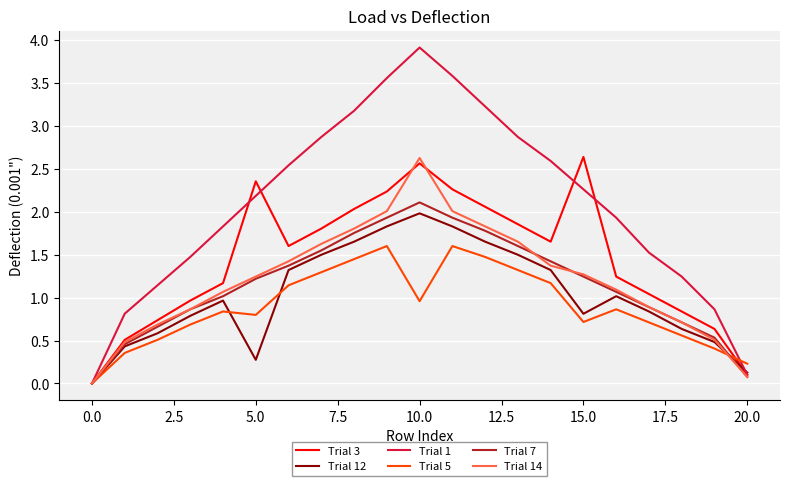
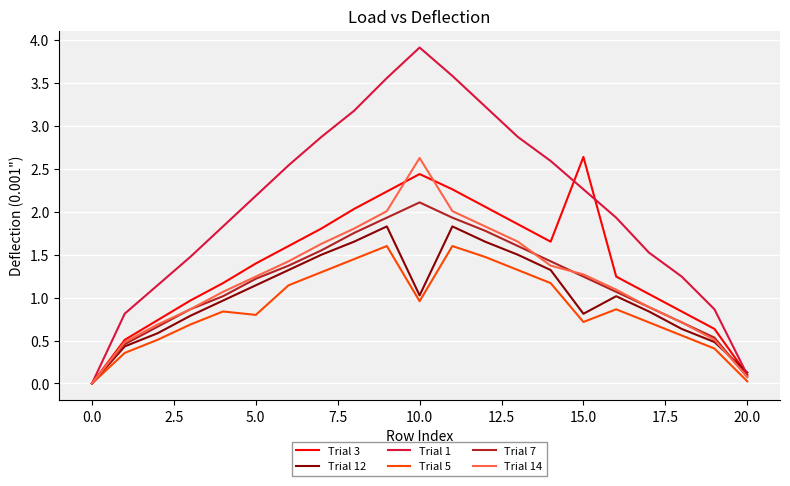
  {
    "Trial 3": {
-     "5.0": 2.4,
-     "10.0": 2.6,
+     "5.0": 1.4,
+     "10.0": 2.4,
      "15.0": 2.6
    },
    "Trial 12": {
-     "5.0": 0.3,
-     "10.0": 2.0,
+     "5.0": 1.1,
+     "10.0": 1.0,
      "15.0": 0.8
    },
    "Trial 5": {
      "5.0": 0.8,
      "10.0": 1.0,
      "15.0": 0.7,
-     "20.0": 0.2
+     "20.0": 0.0
    },
    "Trial 14": {
      "10.0": 2.6
    }
  }
